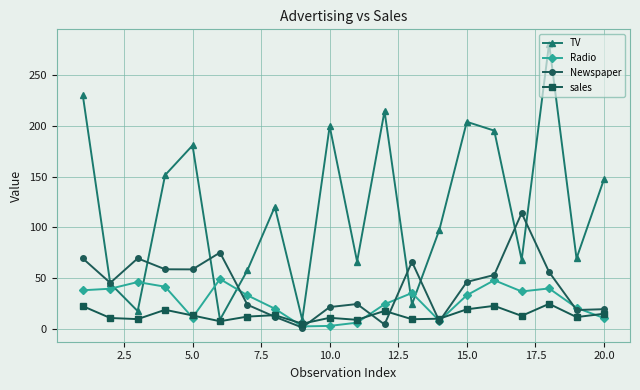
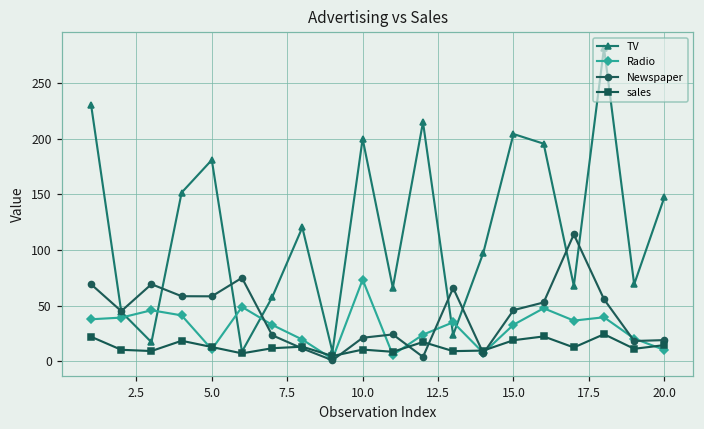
  {
    "Radio": {
-     "10.0": 3,
+     "10.0": 73,
      "15.0": 33,
      "20.0": 10
    }
  }
